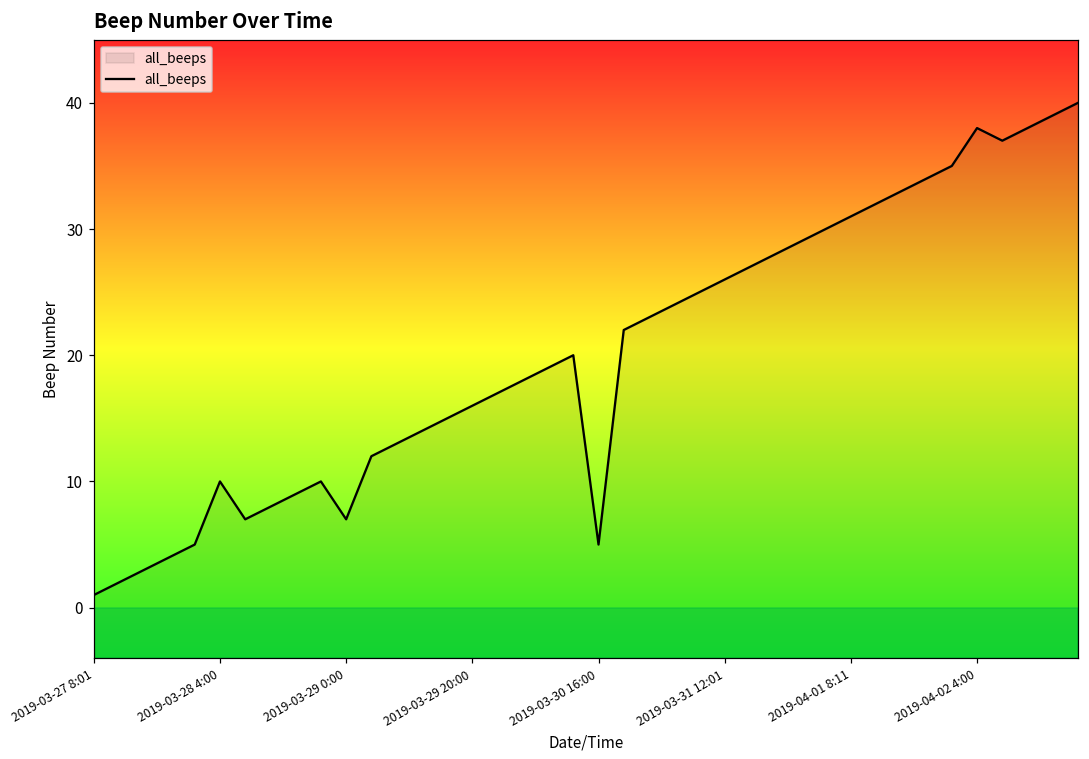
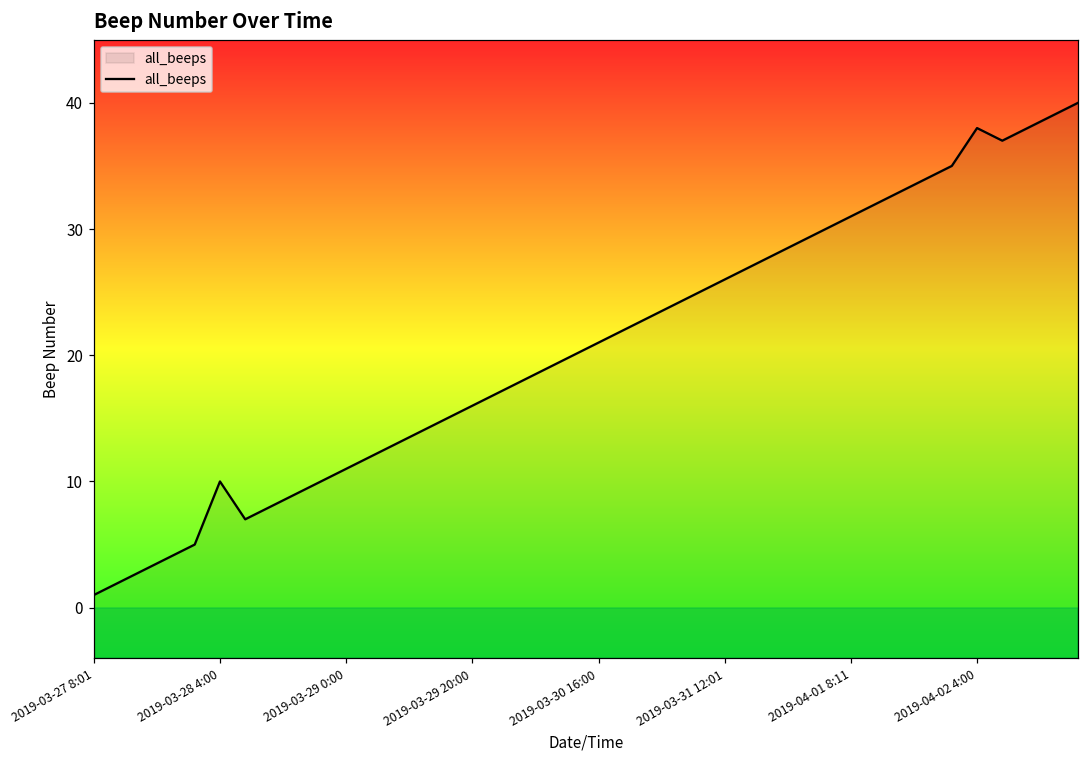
  {
    "2019-03-27 8:01": 1,
    "2019-03-28 4:00": 10,
-   "2019-03-29 0:00": 7,
+   "2019-03-29 0:00": 11,
    "2019-03-29 20:00": 16,
-   "2019-03-30 16:00": 5,
+   "2019-03-30 16:00": 21,
    "2019-03-31 12:01": 26,
    "2019-04-01 8:11": 31,
    "2019-04-02 4:00": 38
  }
